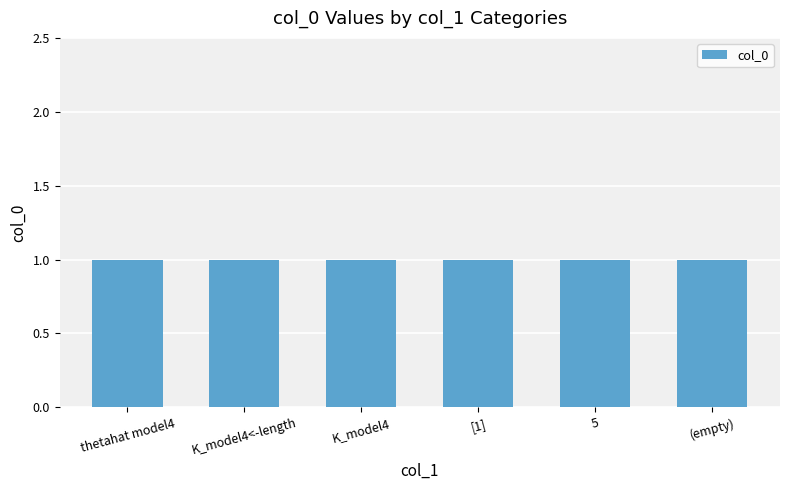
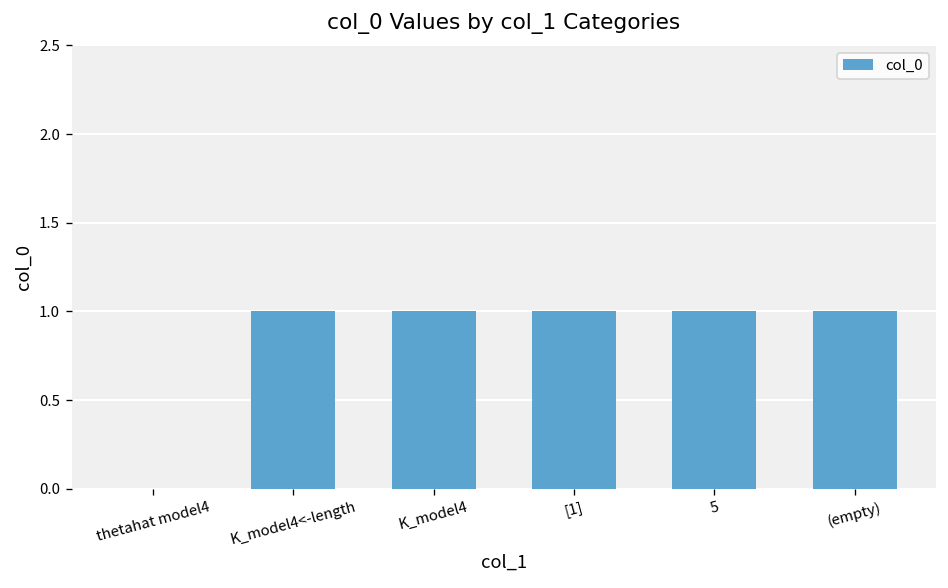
  {
-   "thetahat model4": 1,
+   "thetahat model4": 0,
    "K_model4<-length": 1,
    "K_model4": 1,
    "[1]": 1,
    "5": 1,
    "(empty)": 1
  }
